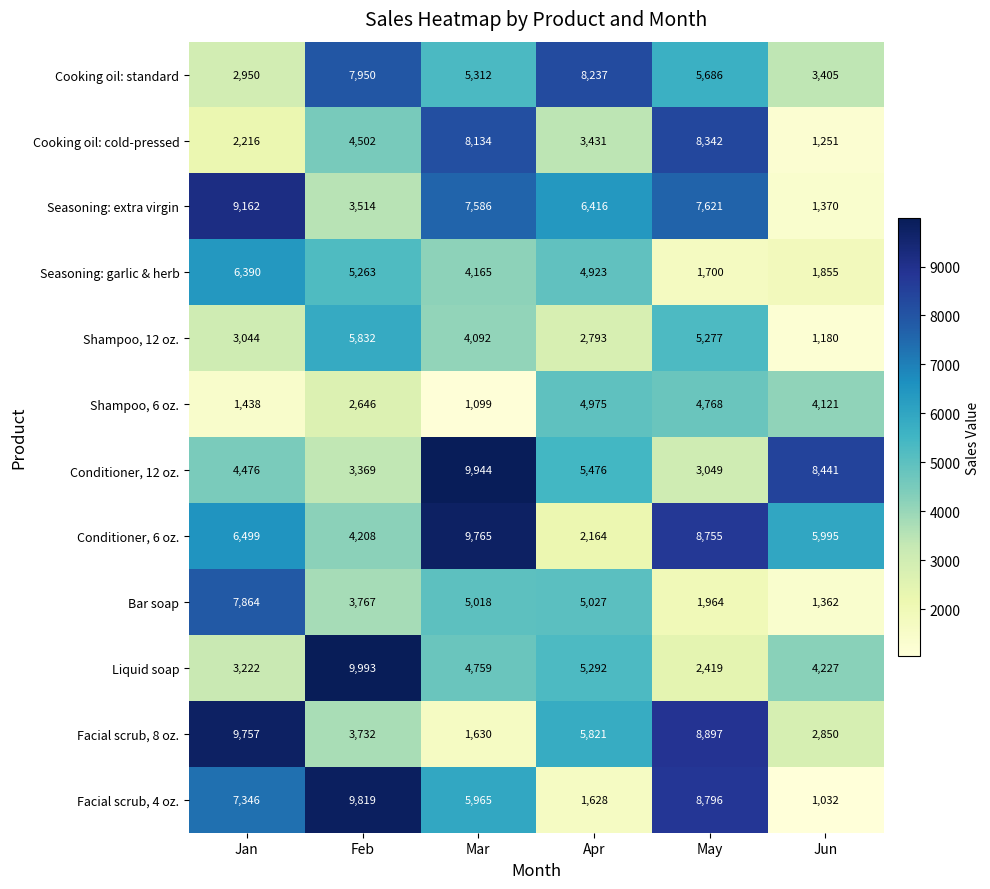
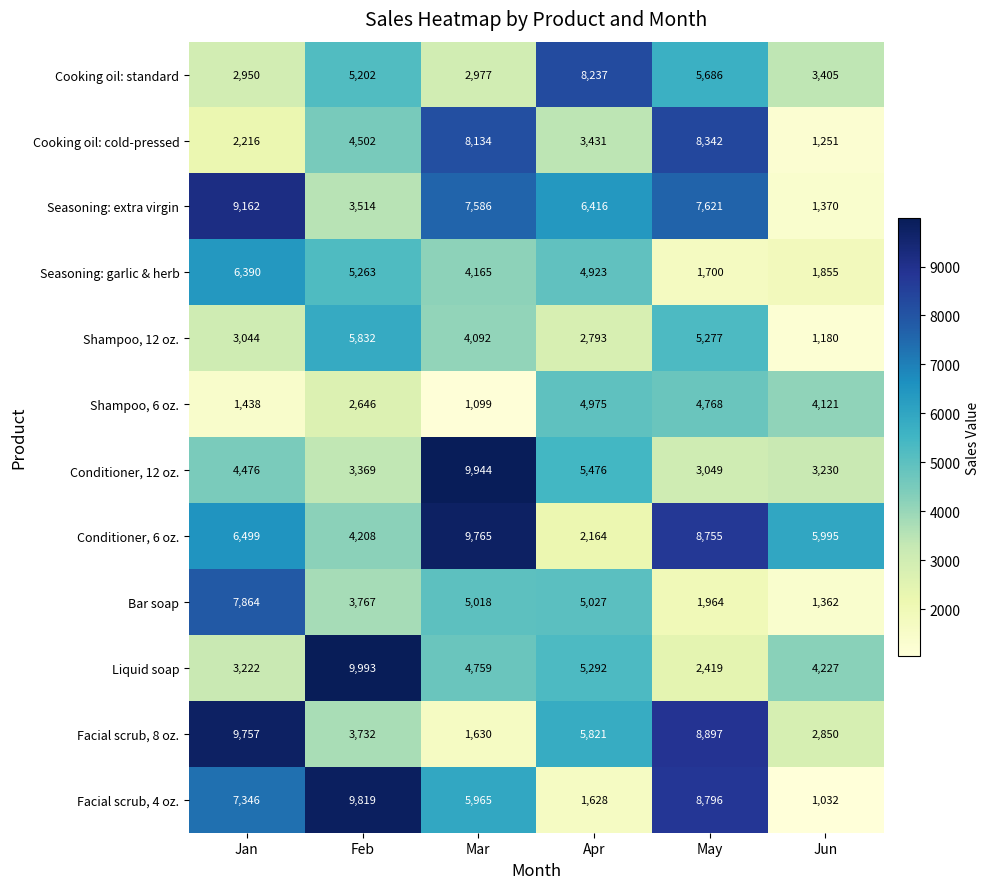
  {
    "Cooking oil: standard": {
      "Jan": "2,950",
-     "Feb": "7,950",
-     "Mar": "5,312",
+     "Feb": "5,202",
+     "Mar": "2,977",
      "Apr": "8,237",
      "May": "5,686",
      "Jun": "3,405"
    },
    "Cooking oil: cold-pressed": {
      "Jan": "2,216",
      "Feb": "4,502",
      "Mar": "8,134",
      "Apr": "3,431",
      "May": "8,342",
      "Jun": "1,251"
    },
    "Seasoning: extra virgin": {
      "Jan": "9,162",
      "Feb": "3,514",
      "Mar": "7,586",
      "Apr": "6,416",
      "May": "7,621",
      "Jun": "1,370"
    },
    "Seasoning: garlic & herb": {
      "Jan": "6,390",
      "Feb": "5,263",
      "Mar": "4,165",
      "Apr": "4,923",
      "May": "1,700",
      "Jun": "1,855"
    },
    "Shampoo, 12 oz.": {
      "Jan": "3,044",
      "Feb": "5,832",
      "Mar": "4,092",
      "Apr": "2,793",
      "May": "5,277",
      "Jun": "1,180"
    },
    "Shampoo, 6 oz.": {
      "Jan": "1,438",
      "Feb": "2,646",
      "Mar": "1,099",
      "Apr": "4,975",
      "May": "4,768",
      "Jun": "4,121"
    },
    "Conditioner, 12 oz.": {
      "Jan": "4,476",
      "Feb": "3,369",
      "Mar": "9,944",
      "Apr": "5,476",
      "May": "3,049",
-     "Jun": "8,441"
+     "Jun": "3,230"
    },
    "Conditioner, 6 oz.": {
      "Jan": "6,499",
      "Feb": "4,208",
      "Mar": "9,765",
      "Apr": "2,164",
      "May": "8,755",
      "Jun": "5,995"
    },
    "Bar soap": {
      "Jan": "7,864",
      "Feb": "3,767",
      "Mar": "5,018",
      "Apr": "5,027",
      "May": "1,964",
      "Jun": "1,362"
    },
    "Liquid soap": {
      "Jan": "3,222",
      "Feb": "9,993",
      "Mar": "4,759",
      "Apr": "5,292",
      "May": "2,419",
      "Jun": "4,227"
    },
    "Facial scrub, 8 oz.": {
      "Jan": "9,757",
      "Feb": "3,732",
      "Mar": "1,630",
      "Apr": "5,821",
      "May": "8,897",
      "Jun": "2,850"
    },
    "Facial scrub, 4 oz.": {
      "Jan": "7,346",
      "Feb": "9,819",
      "Mar": "5,965",
      "Apr": "1,628",
      "May": "8,796",
      "Jun": "1,032"
    }
  }
